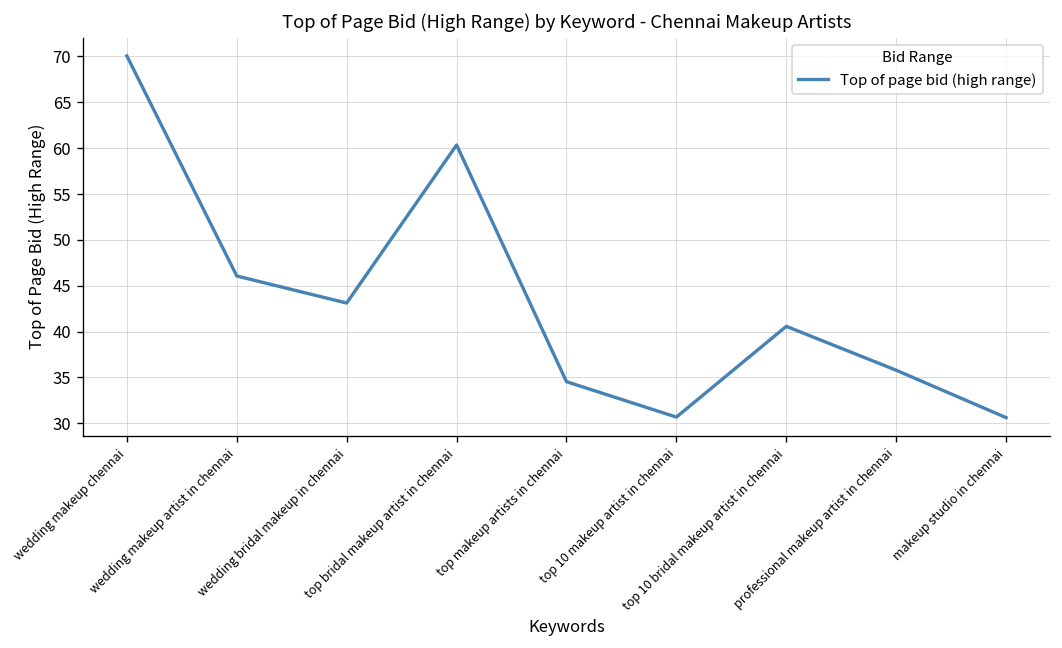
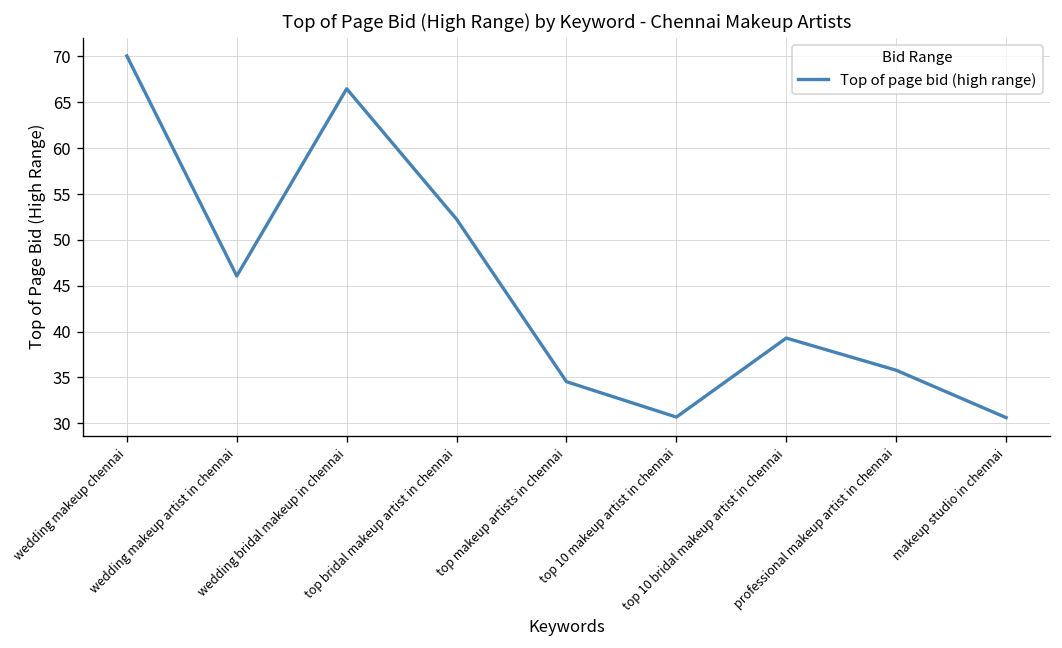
  {
    "wedding makeup chennai": 70,
    "wedding makeup artist in chennai": 46,
-   "wedding bridal makeup in chennai": 43,
-   "top bridal makeup artist in chennai": 60,
+   "wedding bridal makeup in chennai": 66,
+   "top bridal makeup artist in chennai": 52,
    "top makeup artists in chennai": 35,
    "top 10 makeup artist in chennai": 31,
-   "top 10 bridal makeup artist in chennai": 41,
+   "top 10 bridal makeup artist in chennai": 39,
    "professional makeup artist in chennai": 36,
    "makeup studio in chennai": 31
  }
